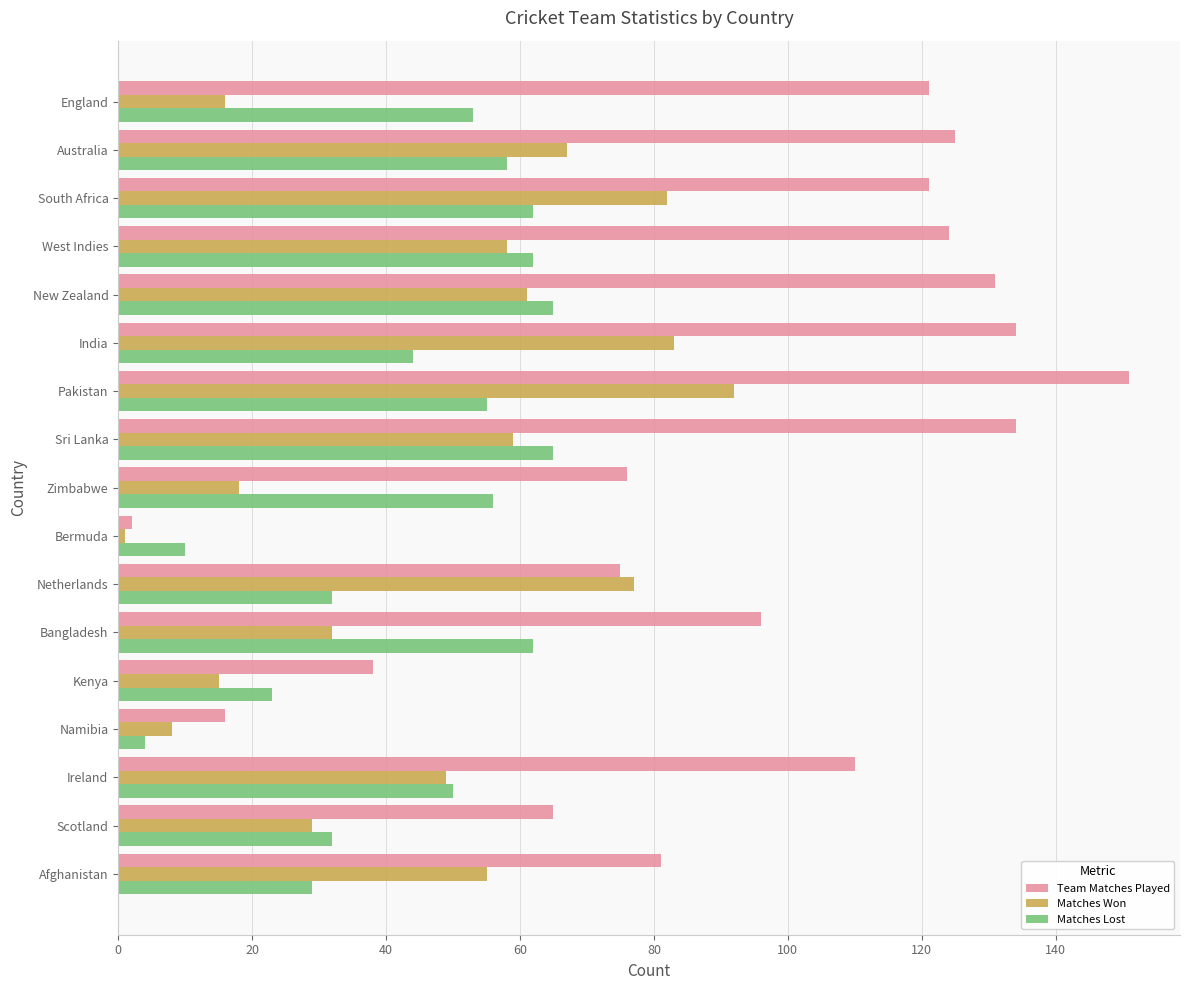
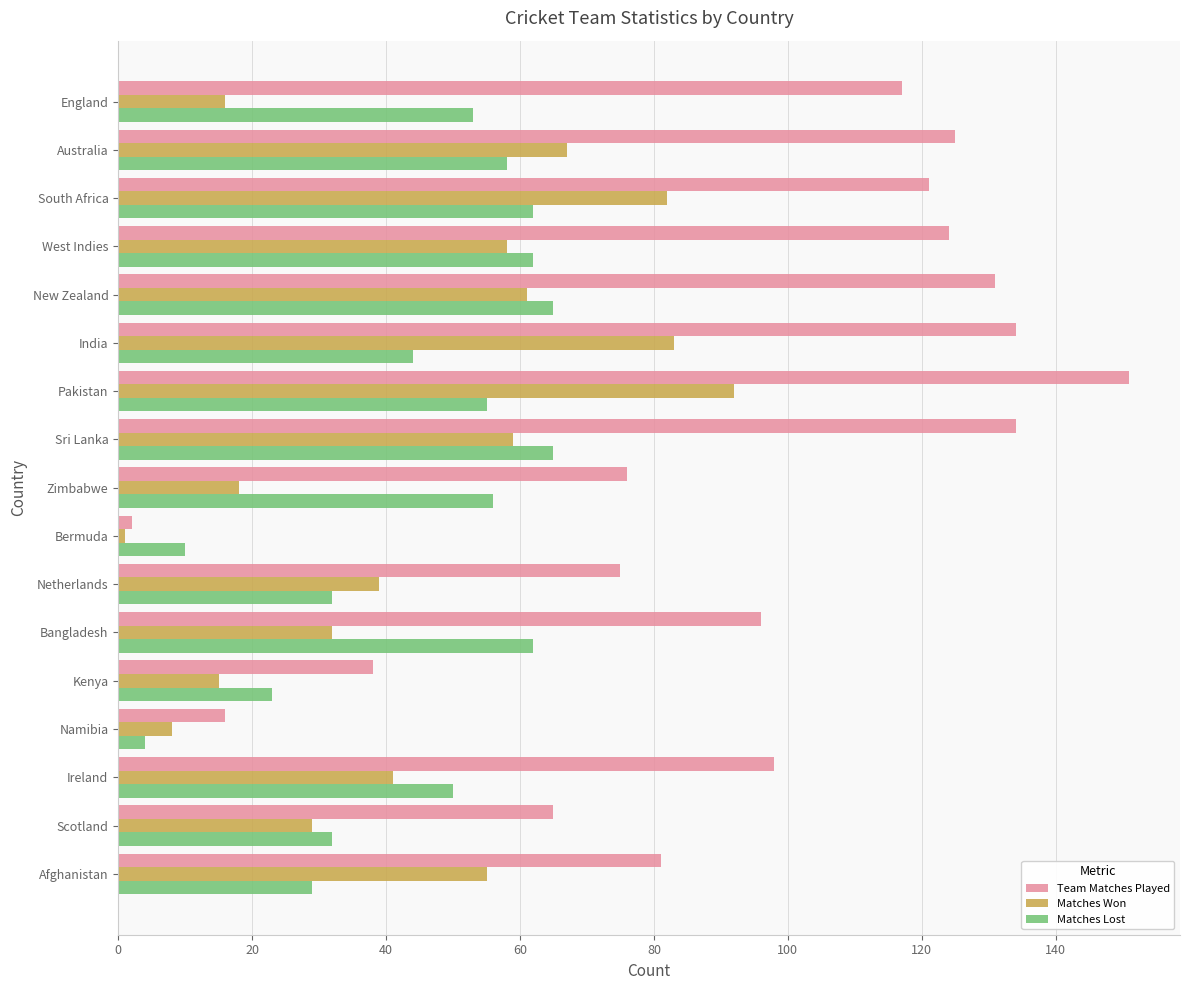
  {
    "Team Matches Played": {
-     "England": 121,
+     "England": 117,
      "Australia": 125,
      "South Africa": 121,
      "West Indies": 124,
      "New Zealand": 131,
      "India": 134,
      "Pakistan": 151,
      "Sri Lanka": 134,
      "Zimbabwe": 76,
      "Bermuda": 2,
      "Netherlands": 75,
      "Bangladesh": 96,
      "Kenya": 38,
      "Namibia": 16,
-     "Ireland": 110,
+     "Ireland": 98,
      "Scotland": 65,
      "Afghanistan": 81
    },
    "Matches Won": {
      "England": 16,
      "Australia": 67,
      "South Africa": 82,
      "West Indies": 58,
      "New Zealand": 61,
      "India": 83,
      "Pakistan": 92,
      "Sri Lanka": 59,
      "Zimbabwe": 18,
      "Bermuda": 1,
-     "Netherlands": 77,
+     "Netherlands": 39,
      "Bangladesh": 32,
      "Kenya": 15,
      "Namibia": 8,
-     "Ireland": 49,
+     "Ireland": 41,
      "Scotland": 29,
      "Afghanistan": 55
    },
    "Matches Lost": {
      "England": 53,
      "Australia": 58,
      "South Africa": 62,
      "West Indies": 62,
      "New Zealand": 65,
      "India": 44,
      "Pakistan": 55,
      "Sri Lanka": 65,
      "Zimbabwe": 56,
      "Bermuda": 10,
      "Netherlands": 32,
      "Bangladesh": 62,
      "Kenya": 23,
      "Namibia": 4,
      "Ireland": 50,
      "Scotland": 32,
      "Afghanistan": 29
    }
  }
